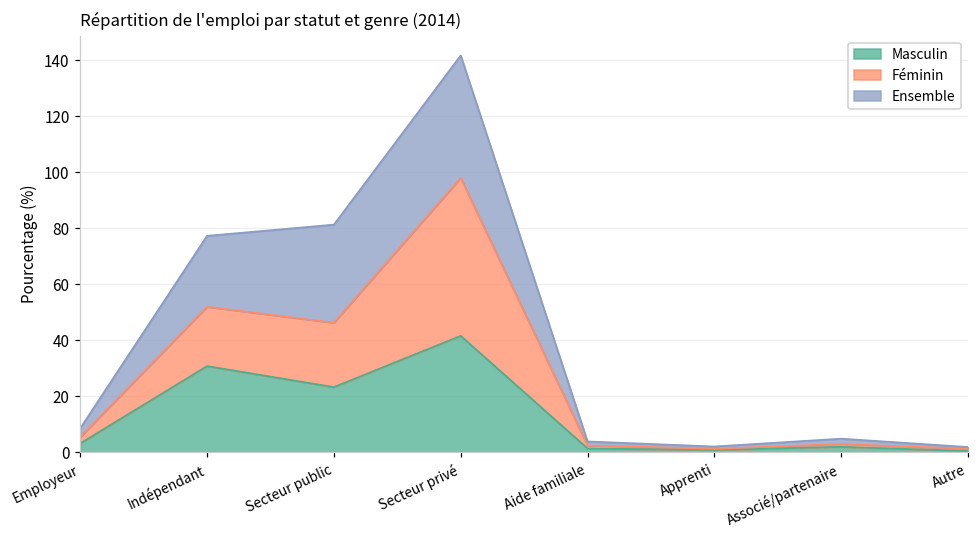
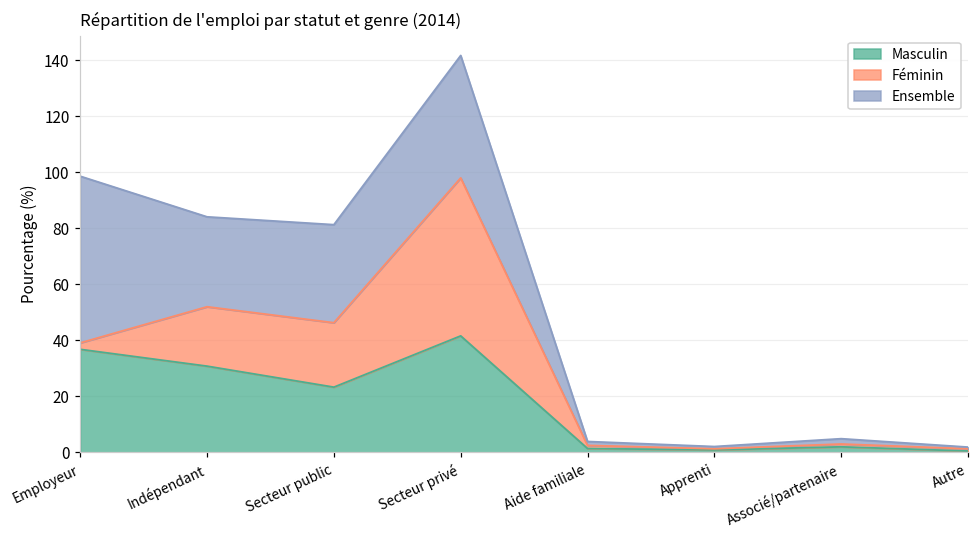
  {
    "Masculin": {
-     "Employeur": 3,
+     "Employeur": 37,
      "Indépendant": 31,
      "Secteur public": 23,
      "Secteur privé": 42,
      "Aide familiale": 1
    },
    "Féminin": {
      "Employeur": 2,
      "Indépendant": 21,
      "Secteur public": 23,
      "Secteur privé": 56,
      "Aide familiale": 1
    },
    "Ensemble": {
-     "Employeur": 3,
-     "Indépendant": 25,
+     "Employeur": 60,
+     "Indépendant": 32,
      "Secteur public": 35,
      "Secteur privé": 44,
      "Aide familiale": 1,
      "Associé/partenaire": 2
    }
  }
